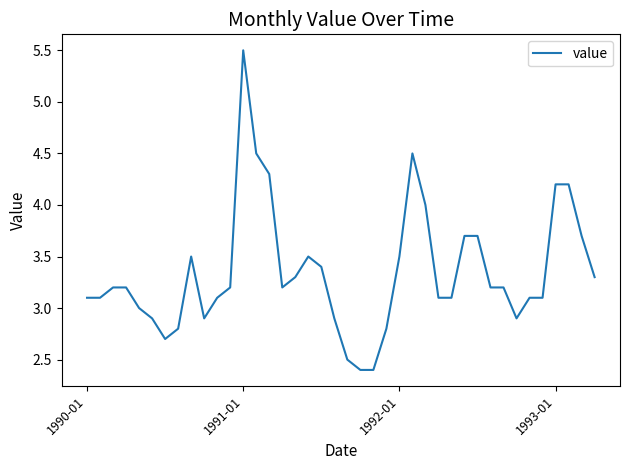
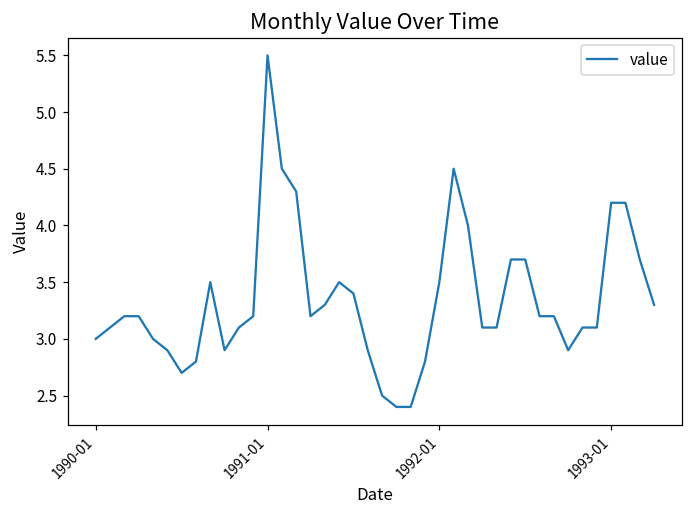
  {
-   "1990-01": 3.1,
+   "1990-01": 3.0,
    "1991-01": 5.5,
    "1992-01": 3.5,
    "1993-01": 4.2
  }
